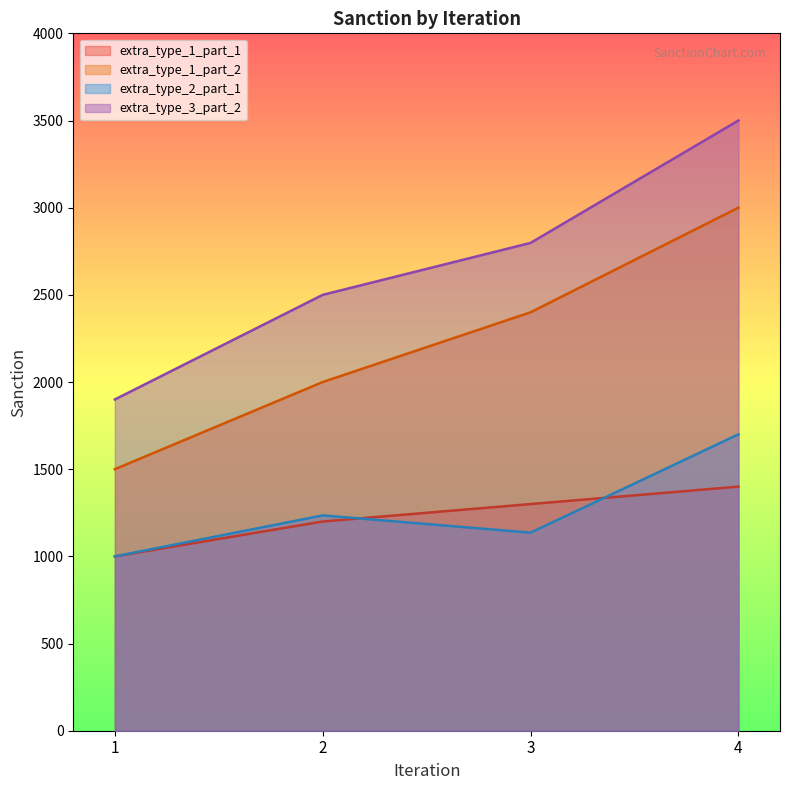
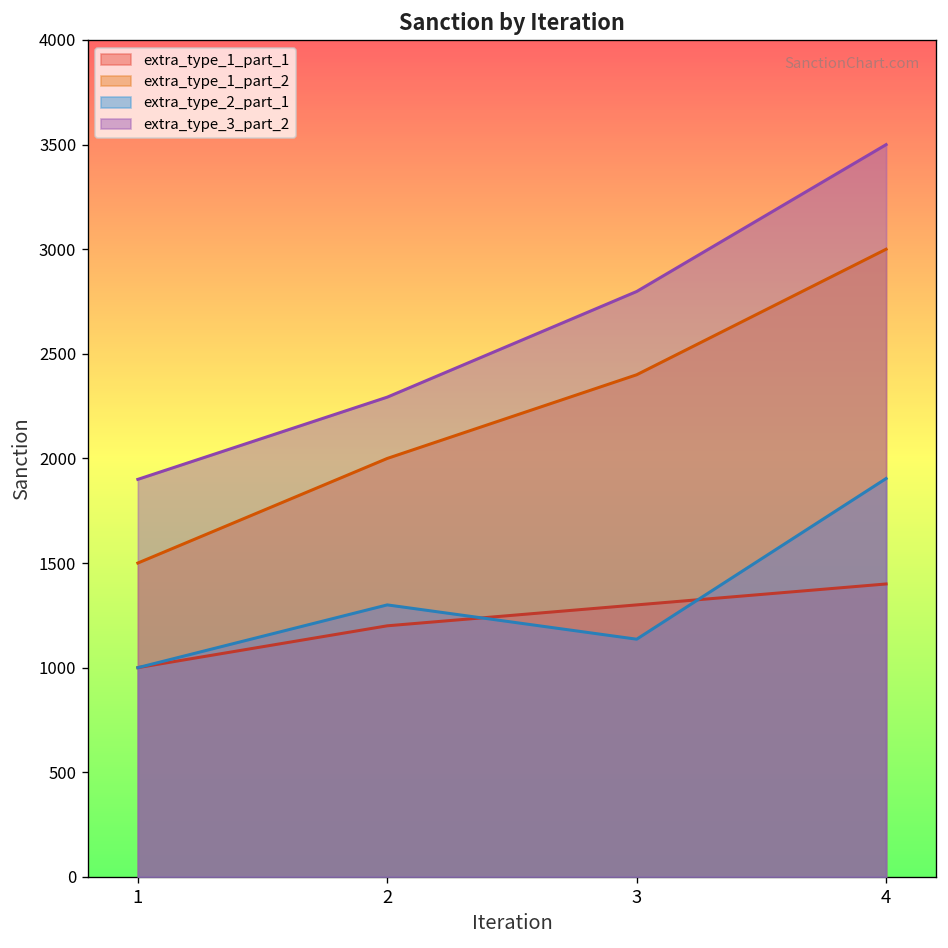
  {
    "extra_type_2_part_1": {
-     "2": 1240,
+     "2": 1300,
      "3": 1140,
-     "4": 1700
+     "4": 1900
    },
    "extra_type_3_part_2": {
      "1": 1900,
-     "2": 2500,
+     "2": 2290,
      "3": 2800,
      "4": 3500
    }
  }
